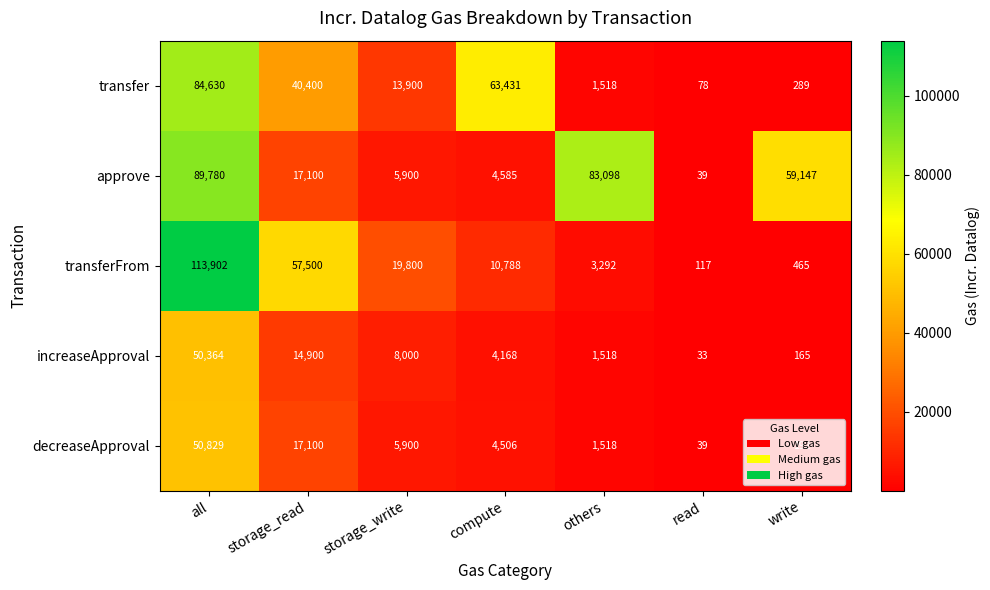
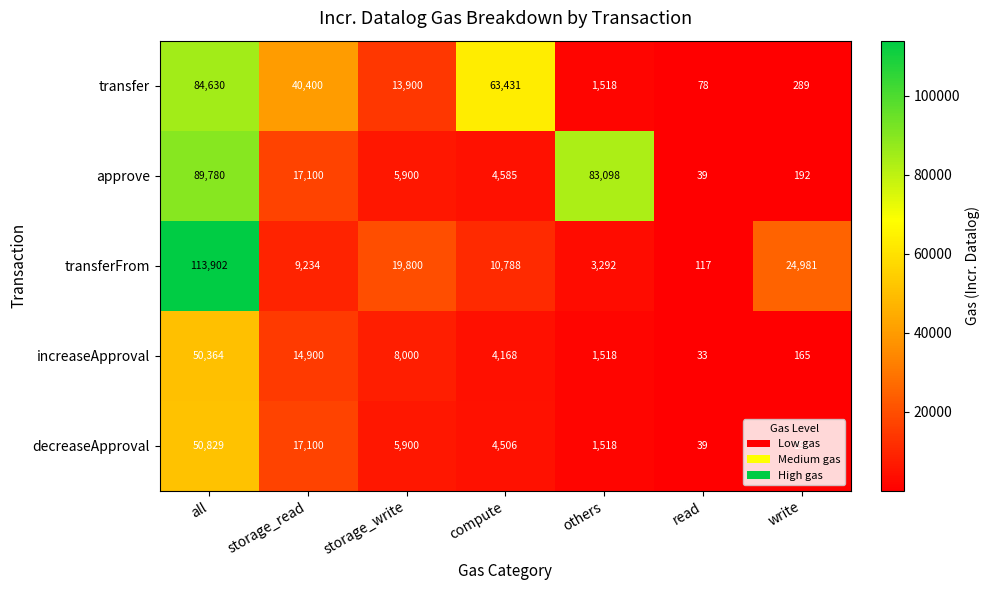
  {
    "transfer": {
      "all": "84,630",
      "storage_read": "40,400",
      "storage_write": "13,900",
      "compute": "63,431",
      "others": "1,518",
      "read": "78",
      "write": "289"
    },
    "approve": {
      "all": "89,780",
      "storage_read": "17,100",
      "storage_write": "5,900",
      "compute": "4,585",
      "others": "83,098",
      "read": "39",
-     "write": "59,147"
+     "write": "192"
    },
    "transferFrom": {
      "all": "113,902",
-     "storage_read": "57,500",
+     "storage_read": "9,234",
      "storage_write": "19,800",
      "compute": "10,788",
      "others": "3,292",
      "read": "117",
-     "write": "465"
+     "write": "24,981"
    },
    "increaseApproval": {
      "all": "50,364",
      "storage_read": "14,900",
      "storage_write": "8,000",
      "compute": "4,168",
      "others": "1,518",
      "read": "33",
      "write": "165"
    },
    "decreaseApproval": {
      "all": "50,829",
      "storage_read": "17,100",
      "storage_write": "5,900",
      "compute": "4,506",
      "others": "1,518",
      "read": "39"
    }
  }
